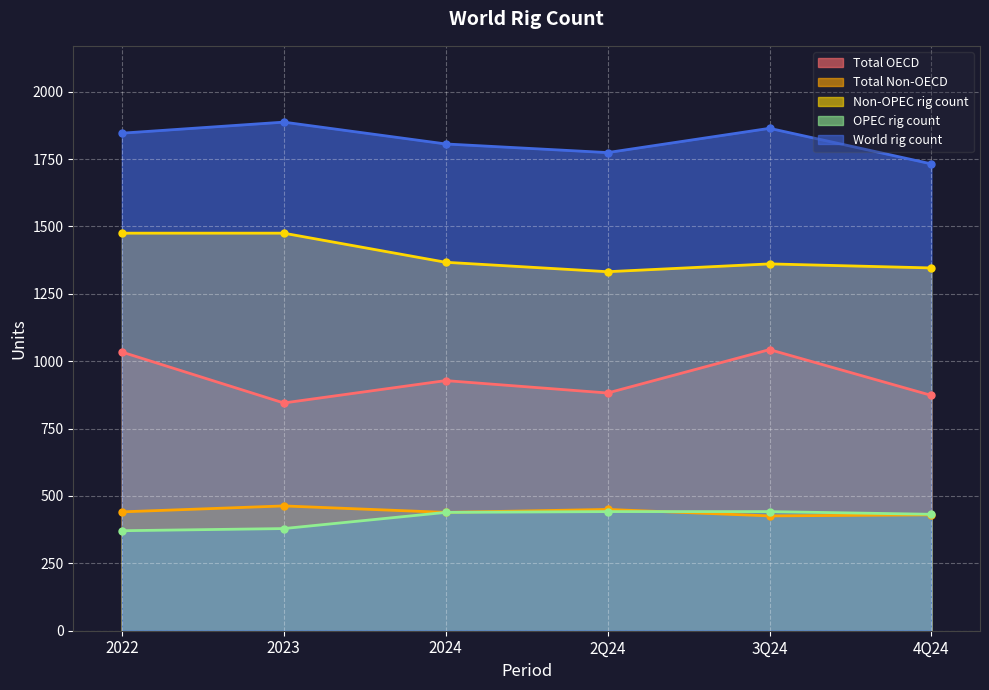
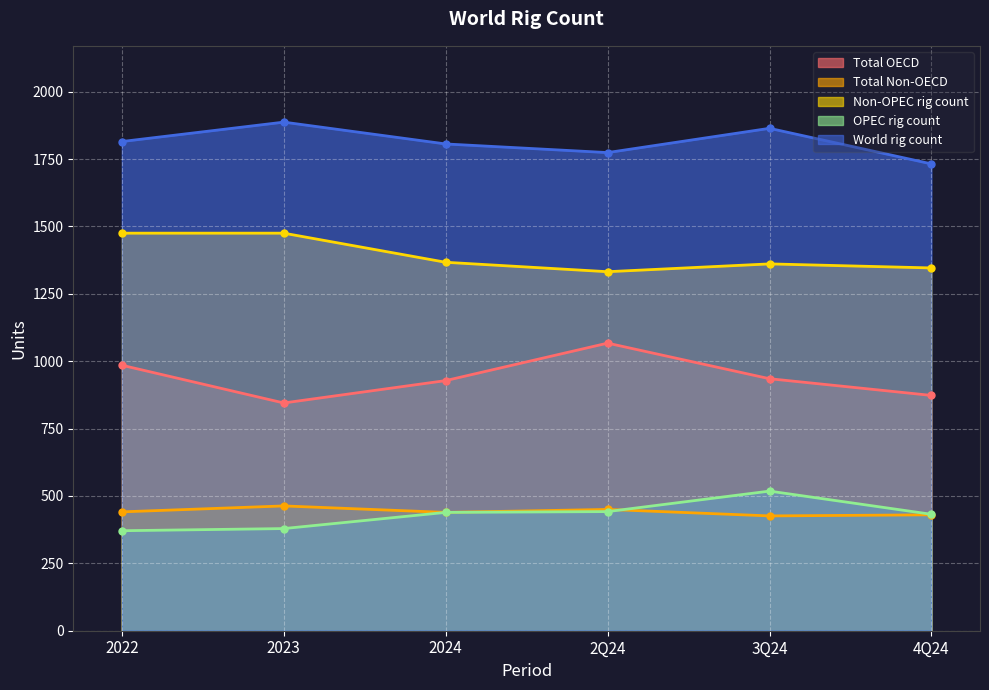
  {
    "Total OECD": {
-     "2022": 1030,
+     "2022": 990,
      "2023": 850,
      "2024": 930,
-     "2Q24": 880,
-     "3Q24": 1040,
+     "2Q24": 1070,
+     "3Q24": 940,
      "4Q24": 870
    },
    "OPEC rig count": {
      "2022": 370,
      "2023": 380,
-     "3Q24": 440
+     "3Q24": 520
    },
    "World rig count": {
-     "2022": 1850,
+     "2022": 1820,
      "2023": 1890,
      "2024": 1810,
      "2Q24": 1770,
      "3Q24": 1860,
      "4Q24": 1730
    }
  }
